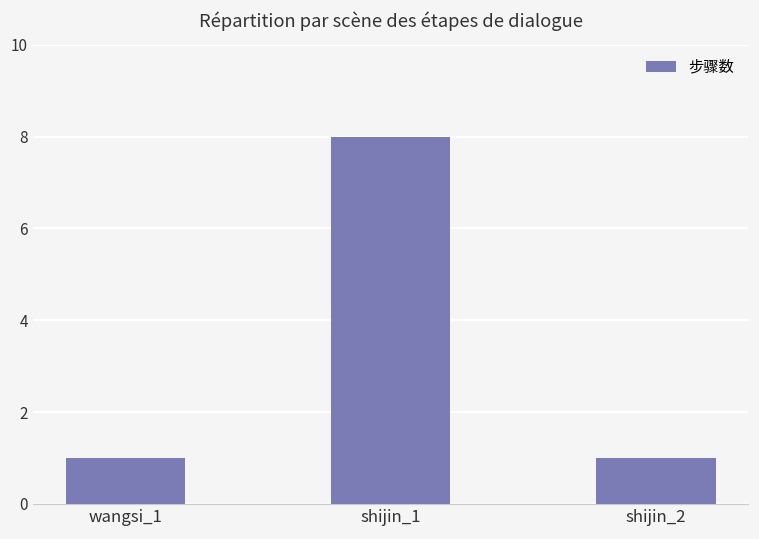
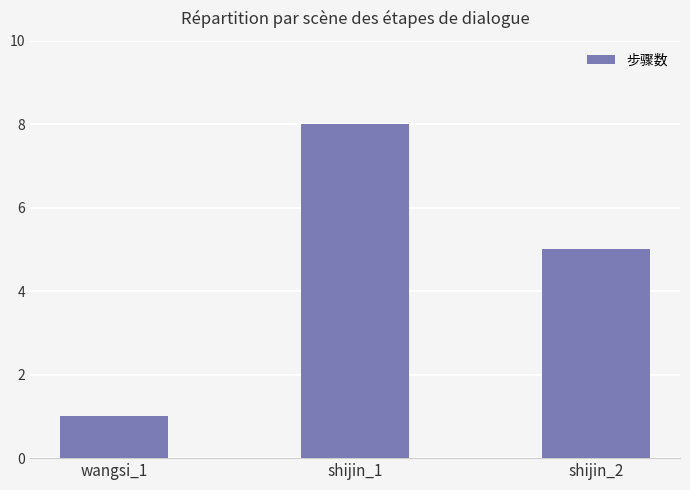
  {
    "wangsi_1": 1,
    "shijin_1": 8,
-   "shijin_2": 1
+   "shijin_2": 5
  }
